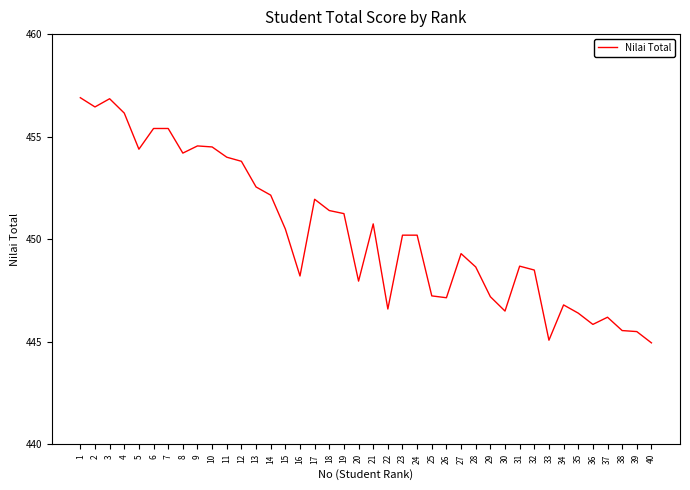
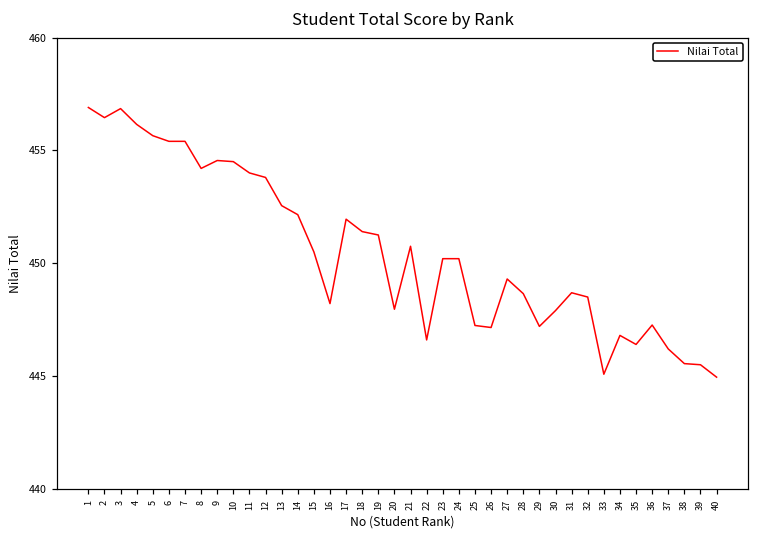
  {
    "1": 456.9,
    "2": 456.5,
    "3": 456.9,
    "4": 456.2,
-   "5": 454.4,
+   "5": 455.7,
    "6": 455.4,
    "7": 455.4,
    "8": 454.2,
    "9": 454.6,
    "10": 454.5,
    "11": 454.0,
    "12": 453.8,
    "13": 452.6,
    "14": 452.2,
    "15": 450.5,
    "16": 448.2,
    "17": 452.0,
    "18": 451.4,
    "19": 451.3,
    "20": 448.0,
    "21": 450.8,
    "22": 446.6,
    "23": 450.2,
    "24": 450.2,
    "25": 447.2,
    "26": 447.2,
    "27": 449.3,
    "28": 448.7,
    "29": 447.2,
-   "30": 446.5,
+   "30": 447.9,
    "31": 448.7,
    "32": 448.5,
    "33": 445.1,
    "34": 446.8,
    "35": 446.4,
-   "36": 445.9,
+   "36": 447.3,
    "37": 446.2,
    "38": 445.6,
    "39": 445.5,
    "40": 445.0
  }
